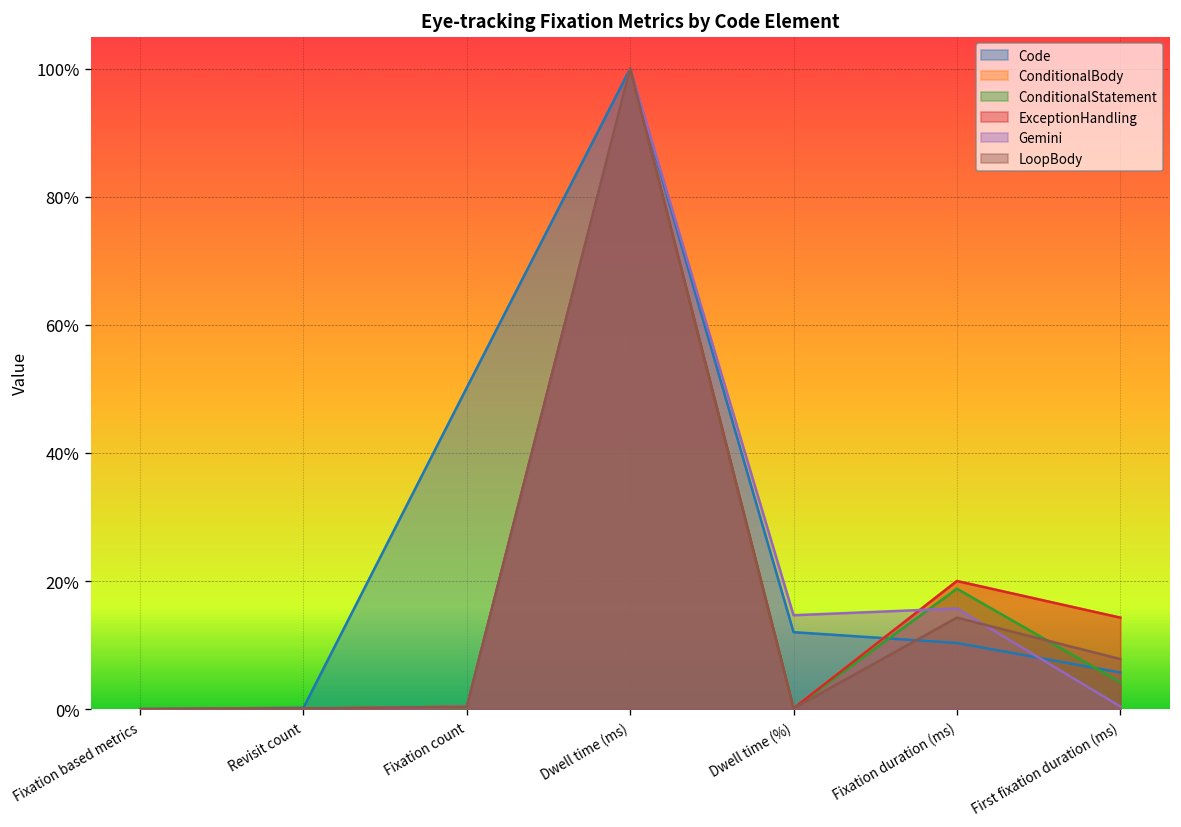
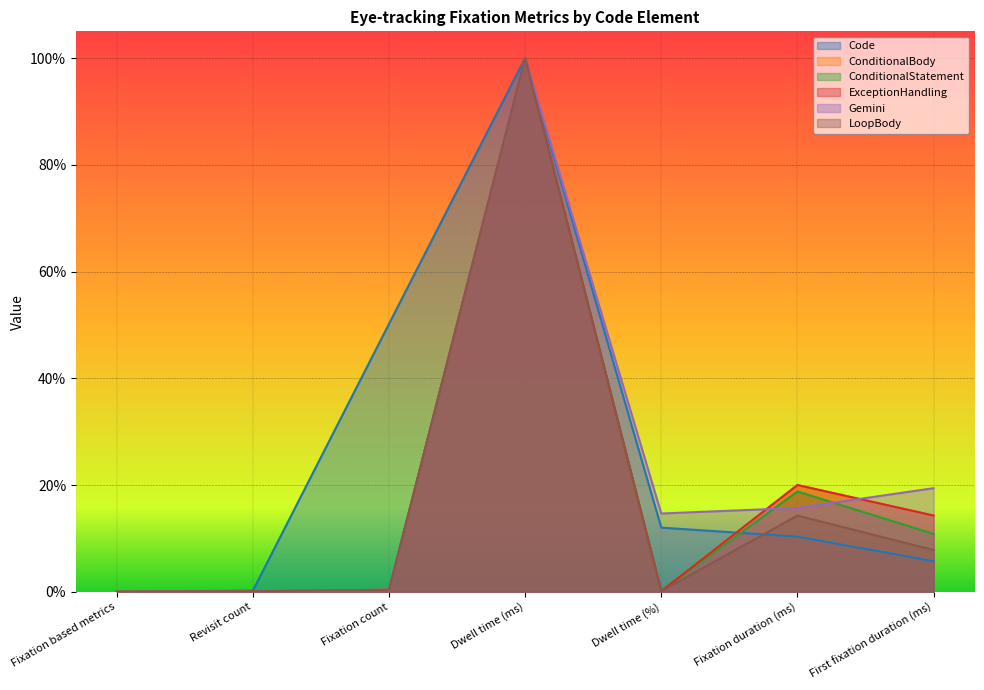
  {
    "Code": {
      "Fixation count": "50%",
      "Dwell time (%)": "12%",
      "Fixation duration (ms)": "10%",
      "First fixation duration (ms)": "6%"
    },
    "ConditionalStatement": {
      "Fixation duration (ms)": "19%",
-     "First fixation duration (ms)": "4%"
+     "First fixation duration (ms)": "11%"
    },
    "Gemini": {
      "Dwell time (%)": "15%",
      "Fixation duration (ms)": "16%",
-     "First fixation duration (ms)": "0%"
+     "First fixation duration (ms)": "19%"
    }
  }
